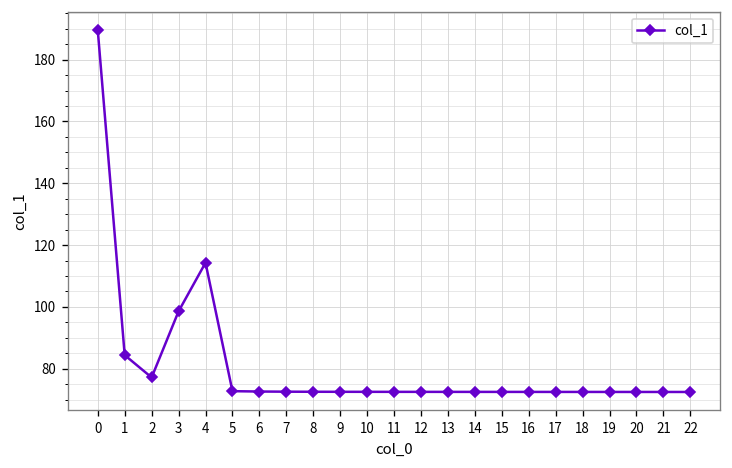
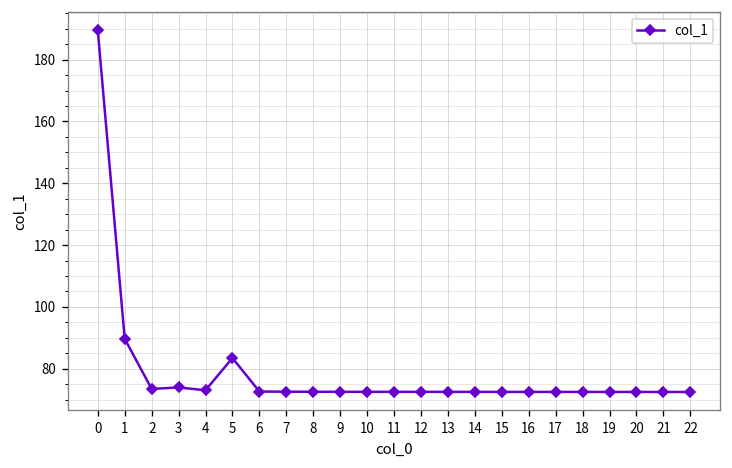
  {
    "0": 190,
-   "1": 84,
-   "2": 77,
-   "3": 99,
-   "4": 114,
-   "5": 73,
+   "1": 90,
+   "2": 73,
+   "3": 74,
+   "4": 73,
+   "5": 83,
    "6": 73,
    "7": 73,
    "8": 73,
    "9": 73,
    "10": 73,
    "11": 73,
    "12": 73,
    "13": 73,
    "14": 73,
    "15": 73,
    "16": 73,
    "17": 73,
    "18": 73,
    "19": 72,
    "20": 72,
    "21": 72,
    "22": 72
  }
